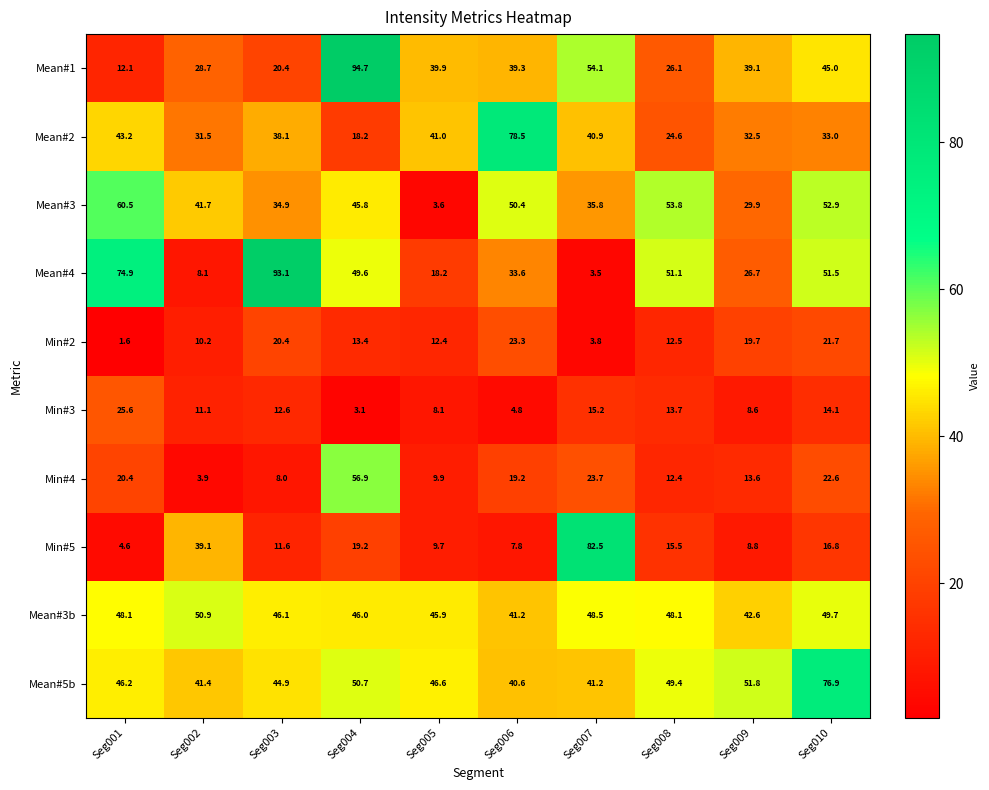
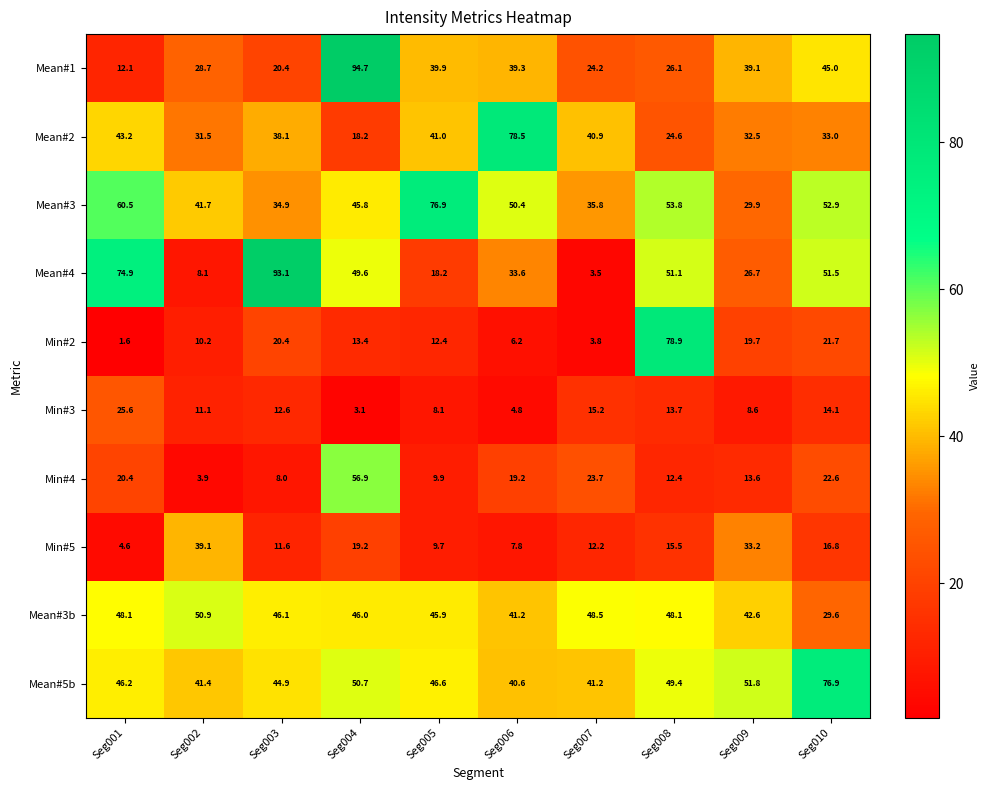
  {
    "Mean#1": {
      "Seg001": 12.1,
      "Seg002": 28.7,
      "Seg003": 20.4,
      "Seg004": 94.7,
      "Seg005": 39.9,
      "Seg006": 39.3,
-     "Seg007": 54.1,
+     "Seg007": 24.2,
      "Seg008": 26.1,
      "Seg009": 39.1,
      "Seg010": 45.0
    },
    "Mean#2": {
      "Seg001": 43.2,
      "Seg002": 31.5,
      "Seg003": 38.1,
      "Seg004": 18.2,
      "Seg005": 41.0,
      "Seg006": 78.5,
      "Seg007": 40.9,
      "Seg008": 24.6,
      "Seg009": 32.5,
      "Seg010": 33.0
    },
    "Mean#3": {
      "Seg001": 60.5,
      "Seg002": 41.7,
      "Seg003": 34.9,
      "Seg004": 45.8,
-     "Seg005": 3.6,
+     "Seg005": 76.9,
      "Seg006": 50.4,
      "Seg007": 35.8,
      "Seg008": 53.8,
      "Seg009": 29.9,
      "Seg010": 52.9
    },
    "Mean#4": {
      "Seg001": 74.9,
      "Seg002": 8.1,
      "Seg003": 93.1,
      "Seg004": 49.6,
      "Seg005": 18.2,
      "Seg006": 33.6,
      "Seg007": 3.5,
      "Seg008": 51.1,
      "Seg009": 26.7,
      "Seg010": 51.5
    },
    "Min#2": {
      "Seg001": 1.6,
      "Seg002": 10.2,
      "Seg003": 20.4,
      "Seg004": 13.4,
      "Seg005": 12.4,
-     "Seg006": 23.3,
+     "Seg006": 6.2,
      "Seg007": 3.8,
-     "Seg008": 12.5,
+     "Seg008": 78.9,
      "Seg009": 19.7,
      "Seg010": 21.7
    },
    "Min#3": {
      "Seg001": 25.6,
      "Seg002": 11.1,
      "Seg003": 12.6,
      "Seg004": 3.1,
      "Seg005": 8.1,
      "Seg006": 4.8,
      "Seg007": 15.2,
      "Seg008": 13.7,
      "Seg009": 8.6,
      "Seg010": 14.1
    },
    "Min#4": {
      "Seg001": 20.4,
      "Seg002": 3.9,
      "Seg003": 8.0,
      "Seg004": 56.9,
      "Seg005": 9.9,
      "Seg006": 19.2,
      "Seg007": 23.7,
      "Seg008": 12.4,
      "Seg009": 13.6,
      "Seg010": 22.6
    },
    "Min#5": {
      "Seg001": 4.6,
      "Seg002": 39.1,
      "Seg003": 11.6,
      "Seg004": 19.2,
      "Seg005": 9.7,
      "Seg006": 7.8,
-     "Seg007": 82.5,
+     "Seg007": 12.2,
      "Seg008": 15.5,
-     "Seg009": 8.8,
+     "Seg009": 33.2,
      "Seg010": 16.8
    },
    "Mean#3b": {
      "Seg001": 48.1,
      "Seg002": 50.9,
      "Seg003": 46.1,
      "Seg004": 46.0,
      "Seg005": 45.9,
      "Seg006": 41.2,
      "Seg007": 48.5,
      "Seg008": 48.1,
      "Seg009": 42.6,
-     "Seg010": 49.7
+     "Seg010": 29.6
    },
    "Mean#5b": {
      "Seg001": 46.2,
      "Seg002": 41.4,
      "Seg003": 44.9,
      "Seg004": 50.7,
      "Seg005": 46.6,
      "Seg006": 40.6,
      "Seg007": 41.2,
      "Seg008": 49.4,
      "Seg009": 51.8,
      "Seg010": 76.9
    }
  }
